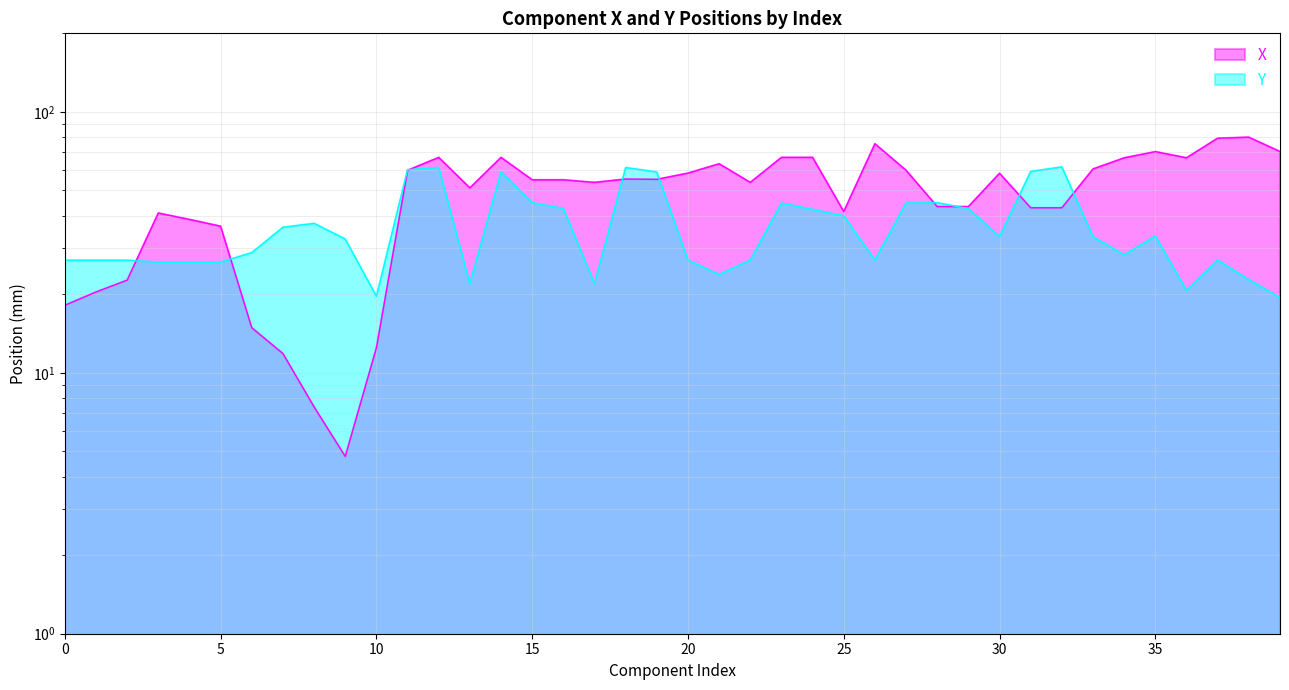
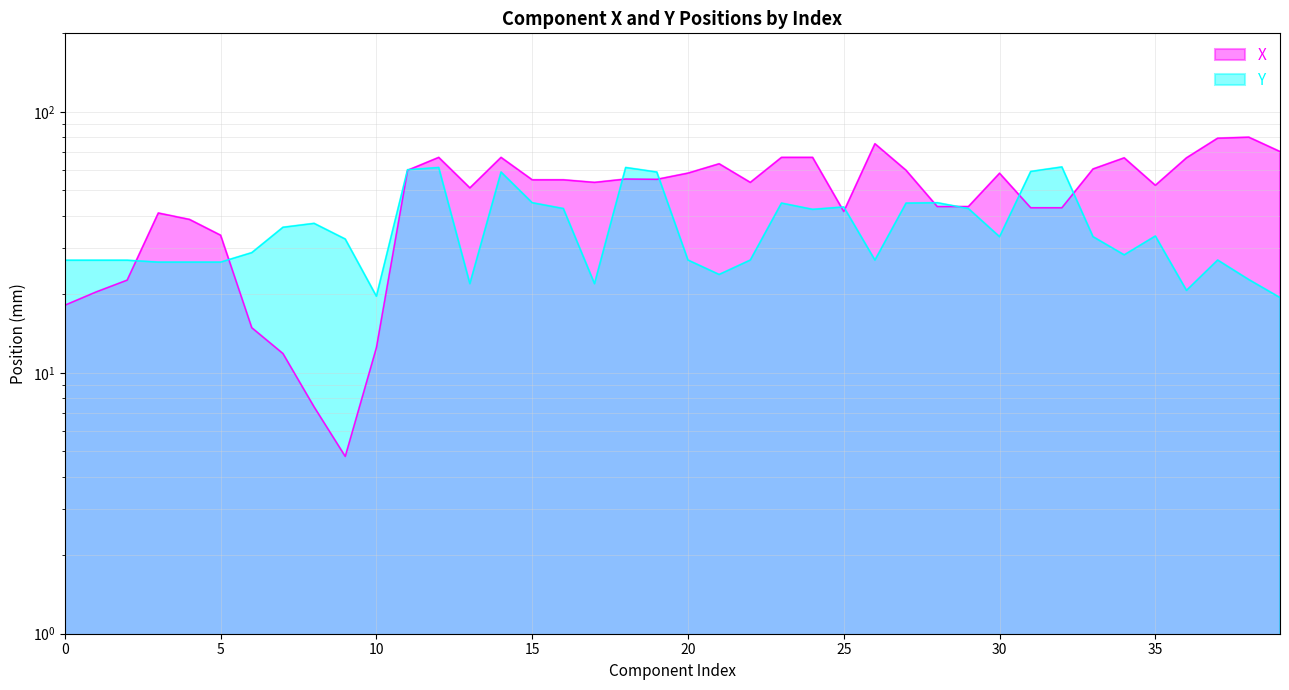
  {
    "X": {
      "0": 18,
-     "5": 36,
+     "5": 34,
      "10": 12,
      "15": 55,
      "20": 58,
      "25": 42,
      "30": 58,
-     "35": 70
+     "35": 52
    },
    "Y": {
      "0": 27,
      "5": 27,
      "10": 20,
      "15": 45,
      "20": 27,
-     "25": 40,
+     "25": 43,
      "30": 33,
      "35": 33
    }
  }
